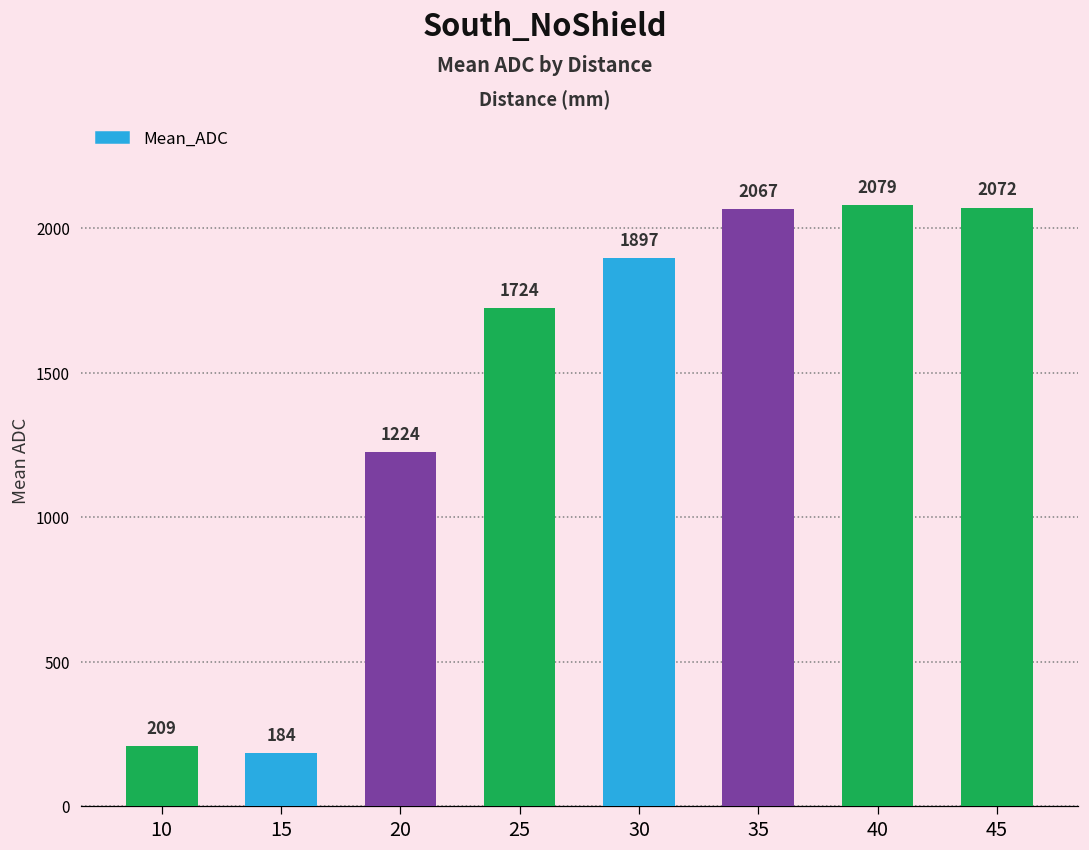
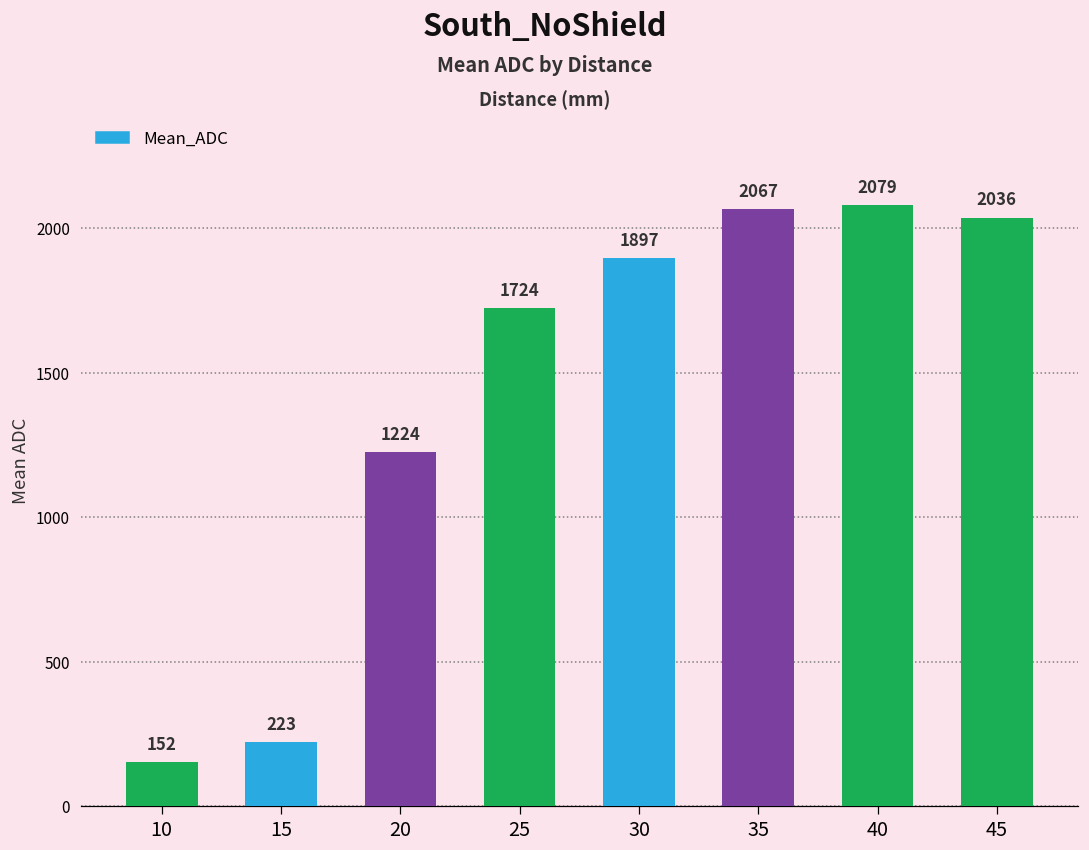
  {
-   "10": 209,
-   "15": 184,
+   "10": 152,
+   "15": 223,
    "20": 1224,
    "25": 1724,
    "30": 1897,
    "35": 2067,
    "40": 2079,
-   "45": 2072
+   "45": 2036
  }
